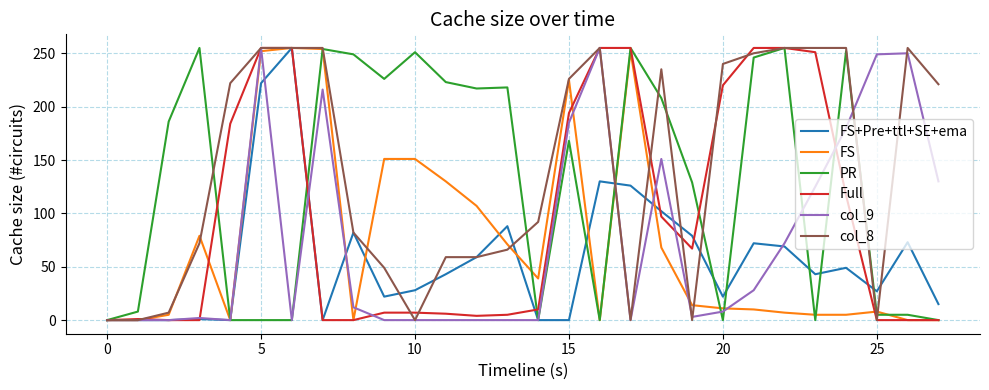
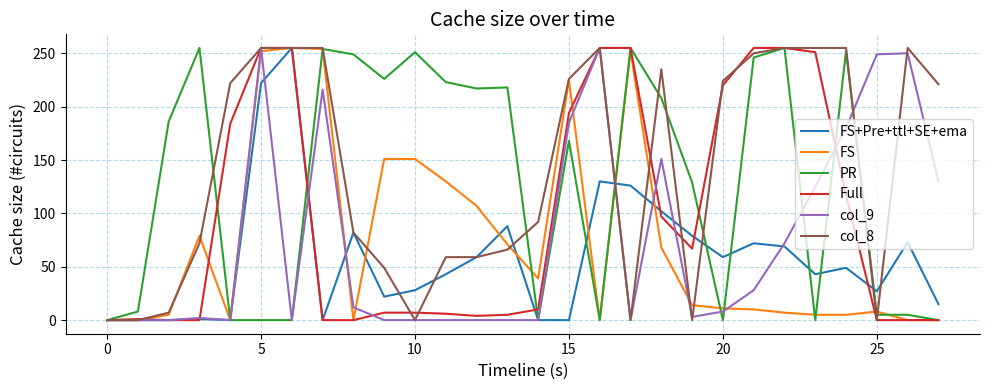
  {
    "FS+Pre+ttl+SE+ema": {
      "5": 222,
      "10": 28,
      "15": 0,
-     "20": 22,
+     "20": 59,
      "25": 27
    },
    "FS": {
      "5": 252,
      "10": 151,
      "20": 11,
      "25": 8
    },
    "PR": {
      "5": 0,
      "10": 251,
      "15": 168,
      "20": 0,
      "25": 5
    },
    "Full": {
      "10": 7,
      "15": 194,
      "20": 220
    },
    "col_9": {
      "15": 185,
      "20": 8,
      "25": 249
    },
    "col_8": {
-     "20": 240
+     "20": 224
    }
  }
